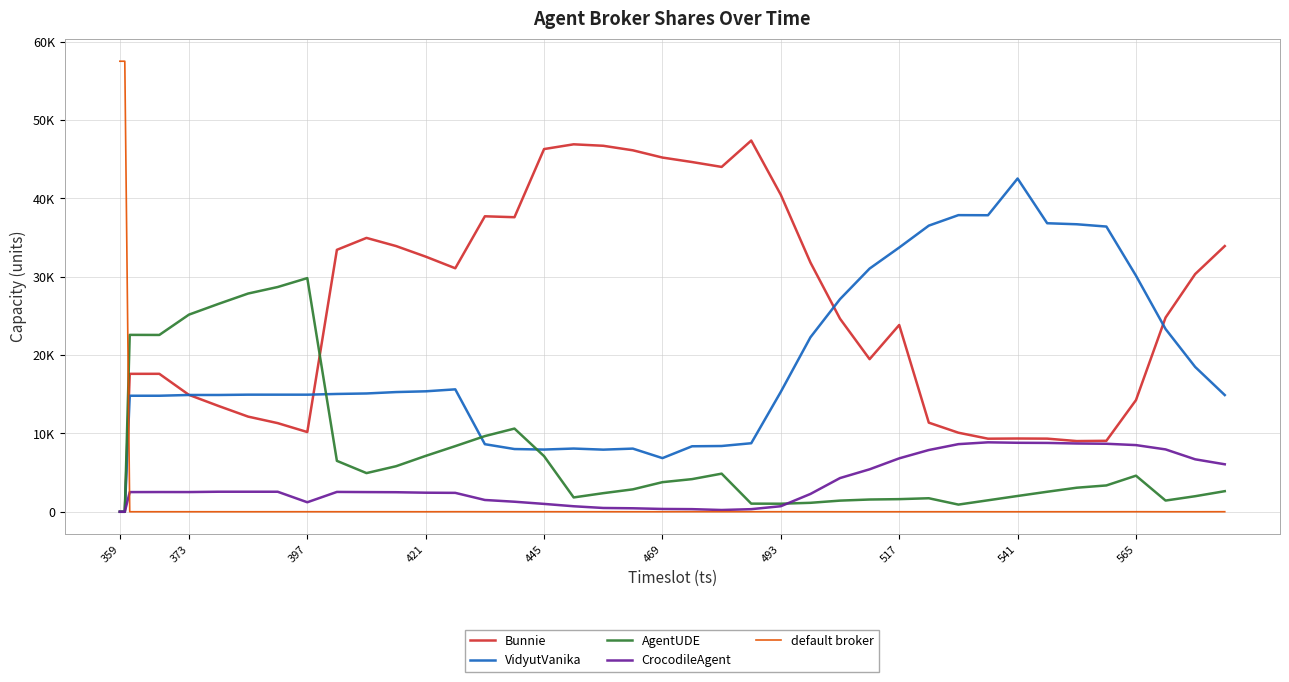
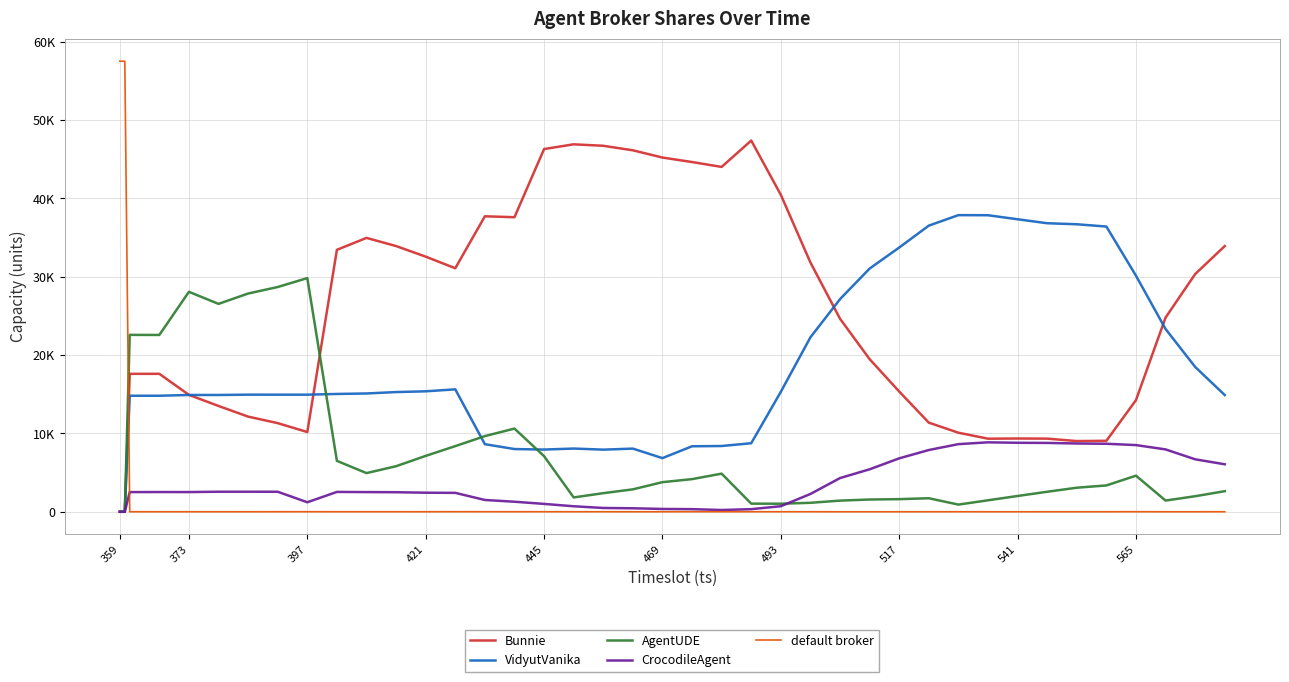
  {
    "Bunnie": {
      "397": 10000,
      "421": 33000,
      "445": 46000,
      "469": 45000,
      "493": 40000,
-     "517": 24000,
+     "517": 15000,
      "541": 9000,
      "565": 14000
    },
    "VidyutVanika": {
      "397": 15000,
      "421": 15000,
      "445": 8000,
      "469": 7000,
      "493": 15000,
      "517": 34000,
-     "541": 43000,
+     "541": 37000,
      "565": 30000
    },
    "AgentUDE": {
-     "373": 25000,
+     "373": 28000,
      "397": 30000,
      "421": 7000,
      "445": 7000,
      "469": 4000,
      "517": 2000,
      "541": 2000,
      "565": 5000
    },
    "CrocodileAgent": {
      "373": 3000,
      "397": 1000,
      "421": 2000,
      "445": 1000,
      "469": 0,
      "517": 7000,
      "541": 9000,
      "565": 9000
    },
    "default broker": {
      "359": 58000,
      "373": 0,
      "397": 0,
      "421": 0,
      "445": 0,
      "469": 0,
      "493": 0,
      "517": 0,
      "541": 0,
      "565": 0
    }
  }
